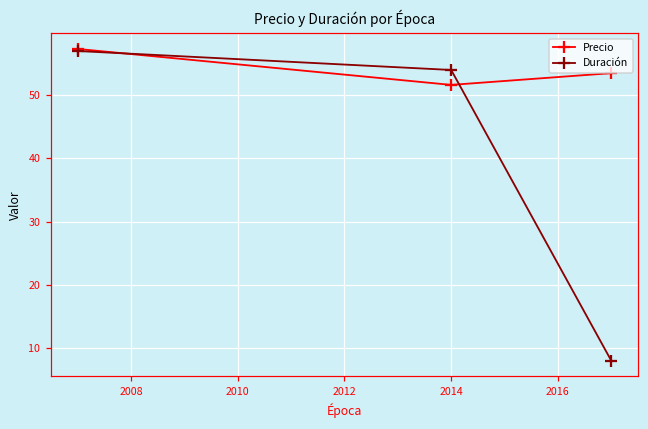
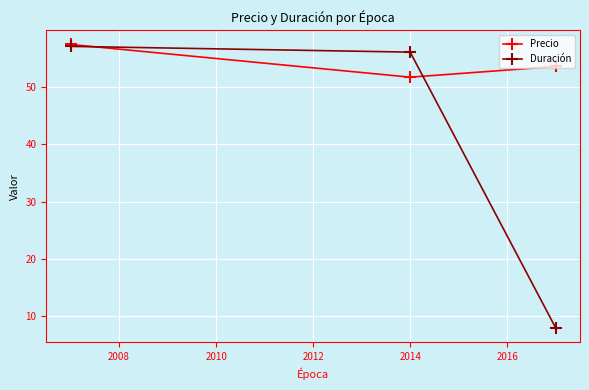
  {
    "Precio": {
      "2014": 52
    },
    "Duración": {
-     "2014": 54
+     "2014": 56
    }
  }
